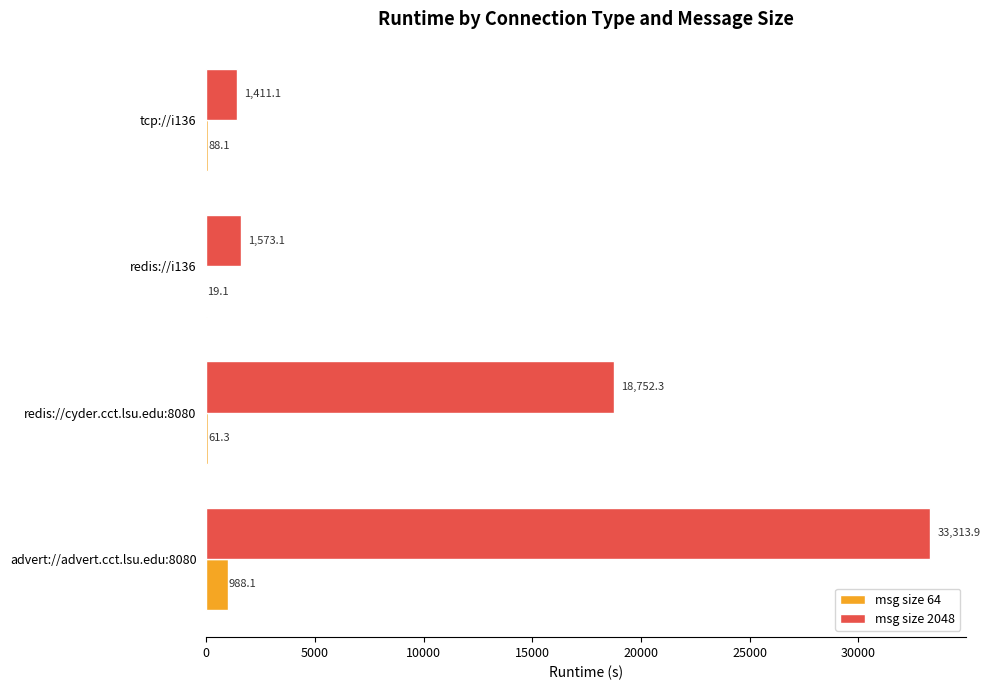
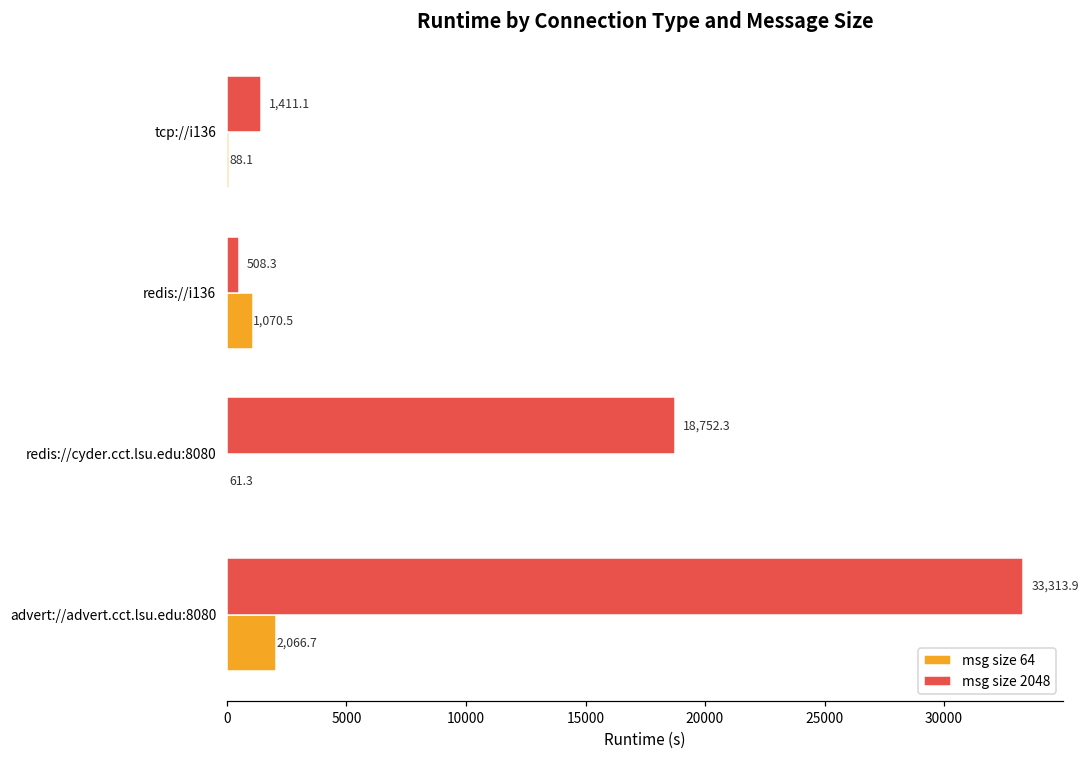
  {
    "msg size 64": {
      "tcp://i136": "88.1",
-     "redis://i136": "19.1",
+     "redis://i136": "1,070.5",
      "redis://cyder.cct.lsu.edu:8080": "61.3",
-     "advert://advert.cct.lsu.edu:8080": "988.1"
+     "advert://advert.cct.lsu.edu:8080": "2,066.7"
    },
    "msg size 2048": {
      "tcp://i136": "1,411.1",
-     "redis://i136": "1,573.1",
+     "redis://i136": "508.3",
      "redis://cyder.cct.lsu.edu:8080": "18,752.3",
      "advert://advert.cct.lsu.edu:8080": "33,313.9"
    }
  }
